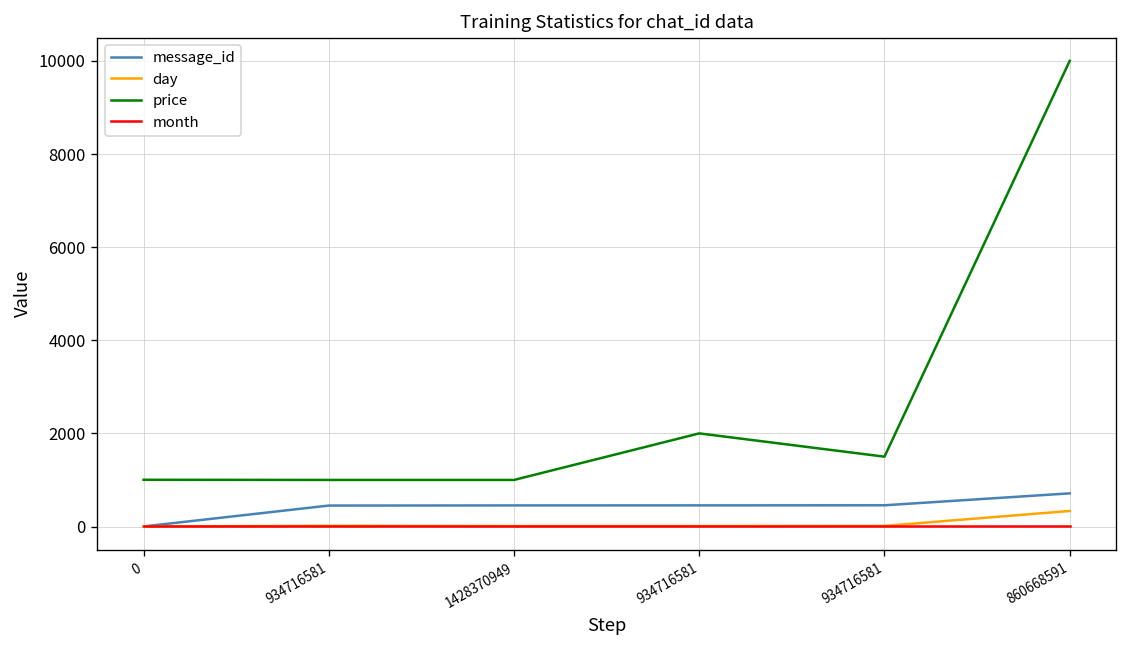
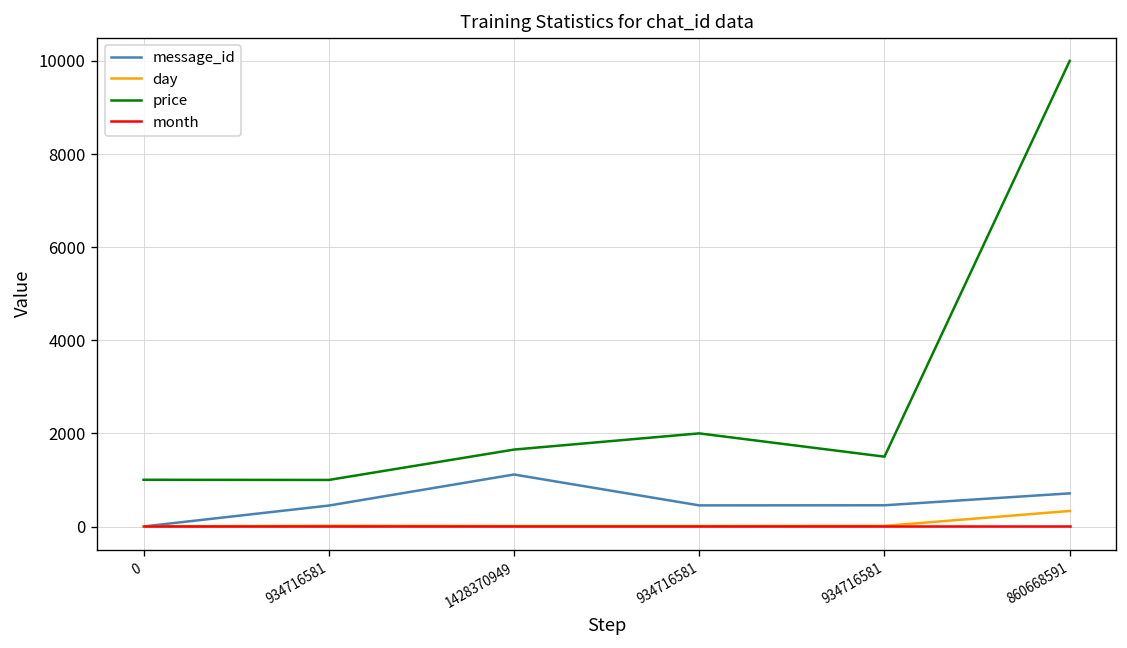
  {
    "message_id": {
-     "1428370949": 500,
+     "1428370949": 1100,
      "860668591": 700
    },
    "day": {
      "860668591": 300
    },
    "price": {
      "0": 1000,
-     "1428370949": 1000,
+     "1428370949": 1700,
      "860668591": 10000
    },
    "month": {
      "860668591": 0
    }
  }
